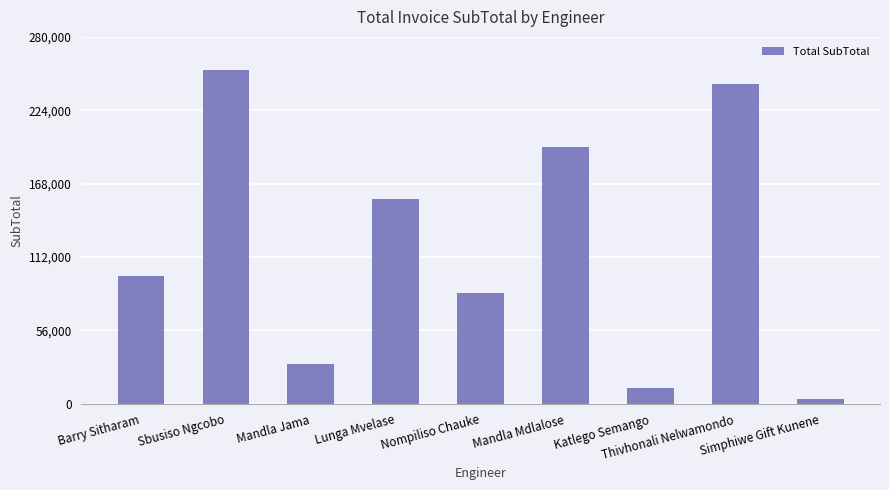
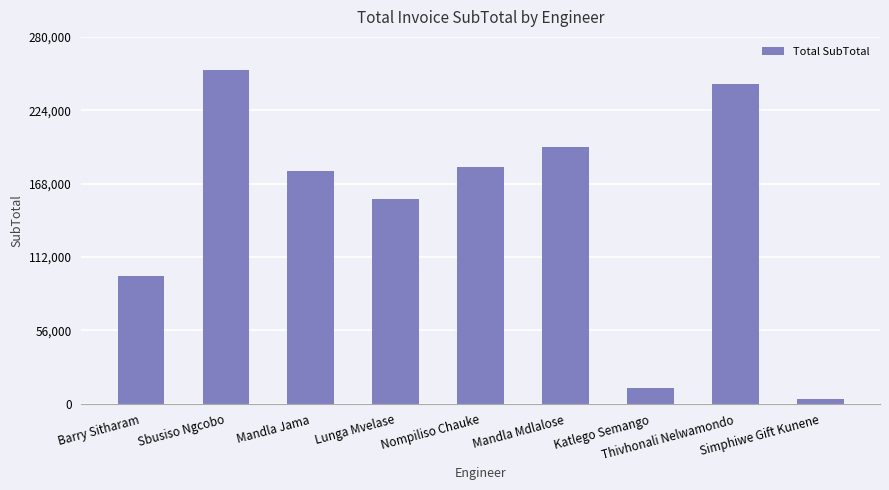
  {
    "Barry Sitharam": "98,000",
    "Sbusiso Ngcobo": "255,000",
-   "Mandla Jama": "31,000",
+   "Mandla Jama": "178,000",
    "Lunga Mvelase": "156,000",
-   "Nompiliso Chauke": "84,000",
+   "Nompiliso Chauke": "181,000",
    "Mandla Mdlalose": "196,000",
    "Katlego Semango": "12,000",
    "Thivhonali Nelwamondo": "244,000",
    "Simphiwe Gift Kunene": "4,000"
  }
